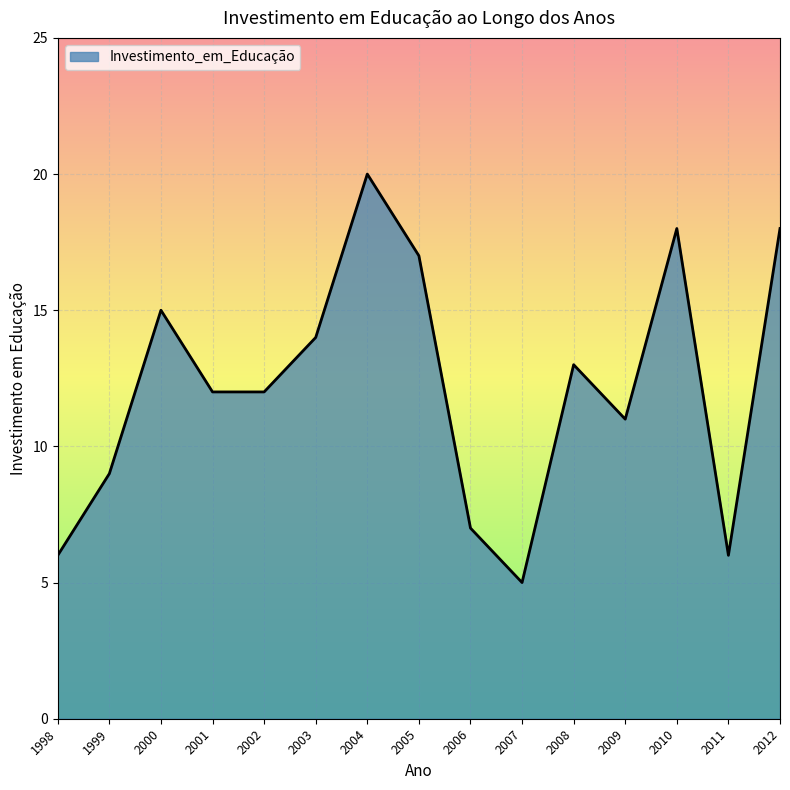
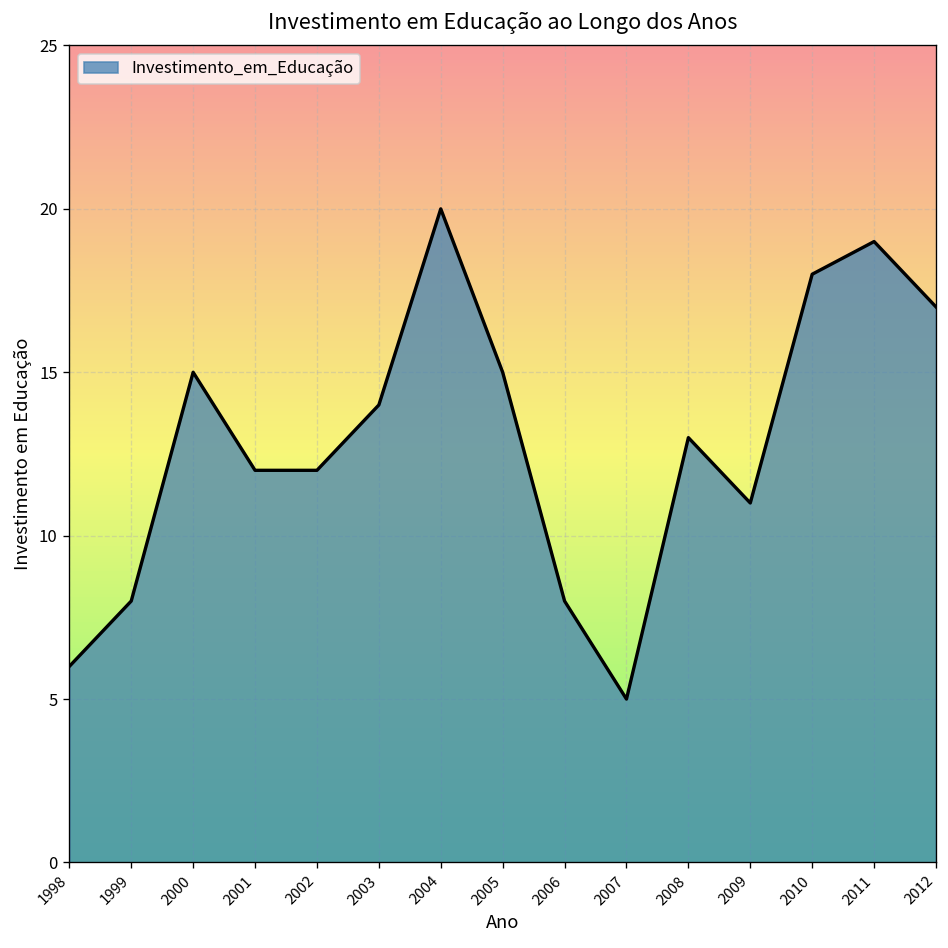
  {
    "1998": 6,
-   "1999": 9,
+   "1999": 8,
    "2000": 15,
    "2001": 12,
    "2002": 12,
    "2003": 14,
    "2004": 20,
-   "2005": 17,
-   "2006": 7,
+   "2005": 15,
+   "2006": 8,
    "2007": 5,
    "2008": 13,
    "2009": 11,
    "2010": 18,
-   "2011": 6,
-   "2012": 18
+   "2011": 19,
+   "2012": 17
  }
